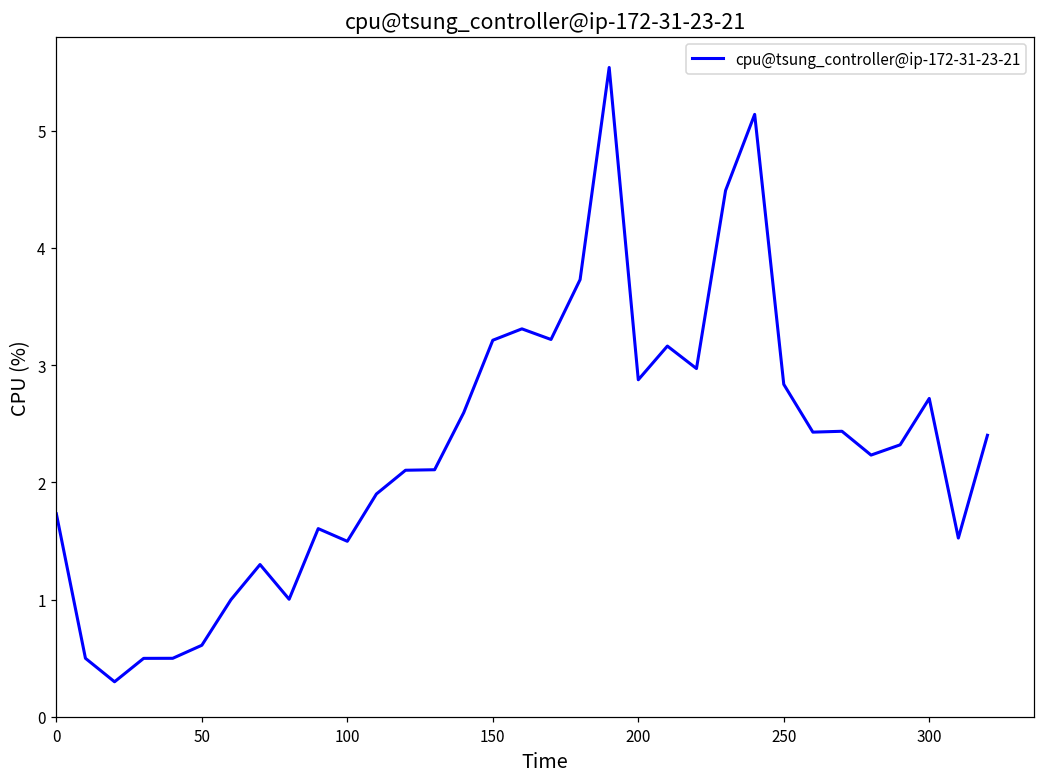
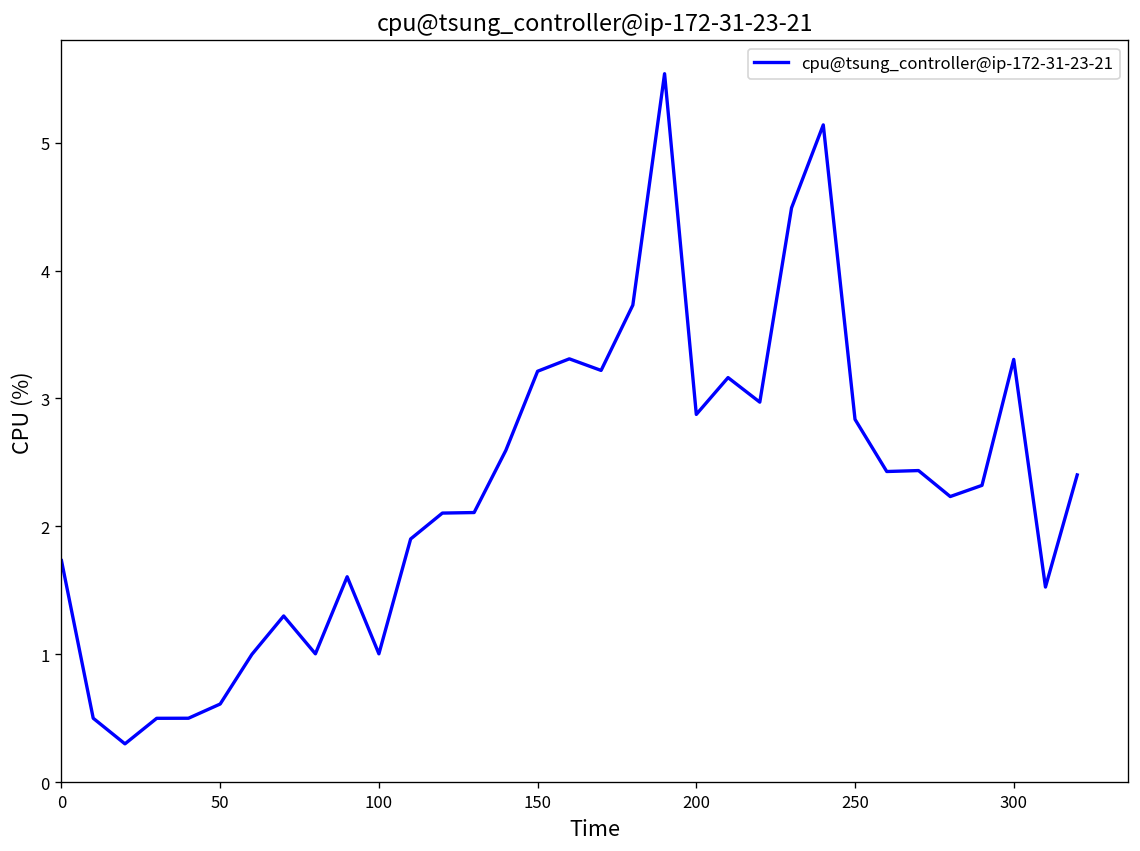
  {
    "0": 1.73,
    "50": 0.61,
-   "100": 1.50,
+   "100": 1.00,
    "150": 3.21,
    "200": 2.88,
    "250": 2.84,
-   "300": 2.72
+   "300": 3.31
  }
